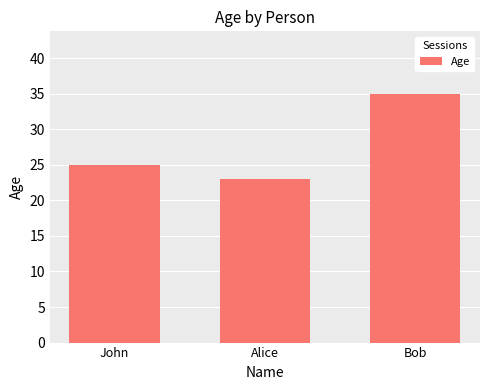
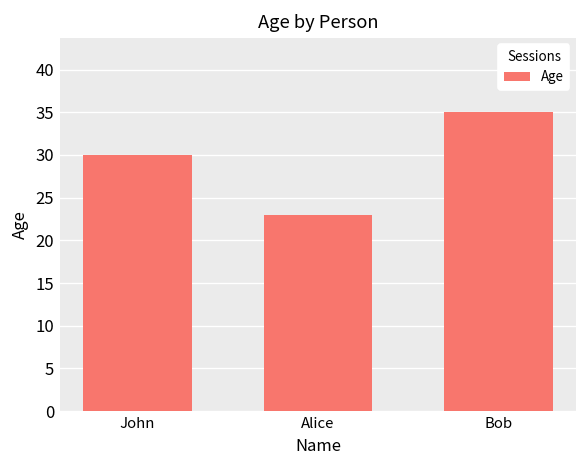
  {
-   "John": 25,
+   "John": 30,
    "Alice": 23,
    "Bob": 35
  }
